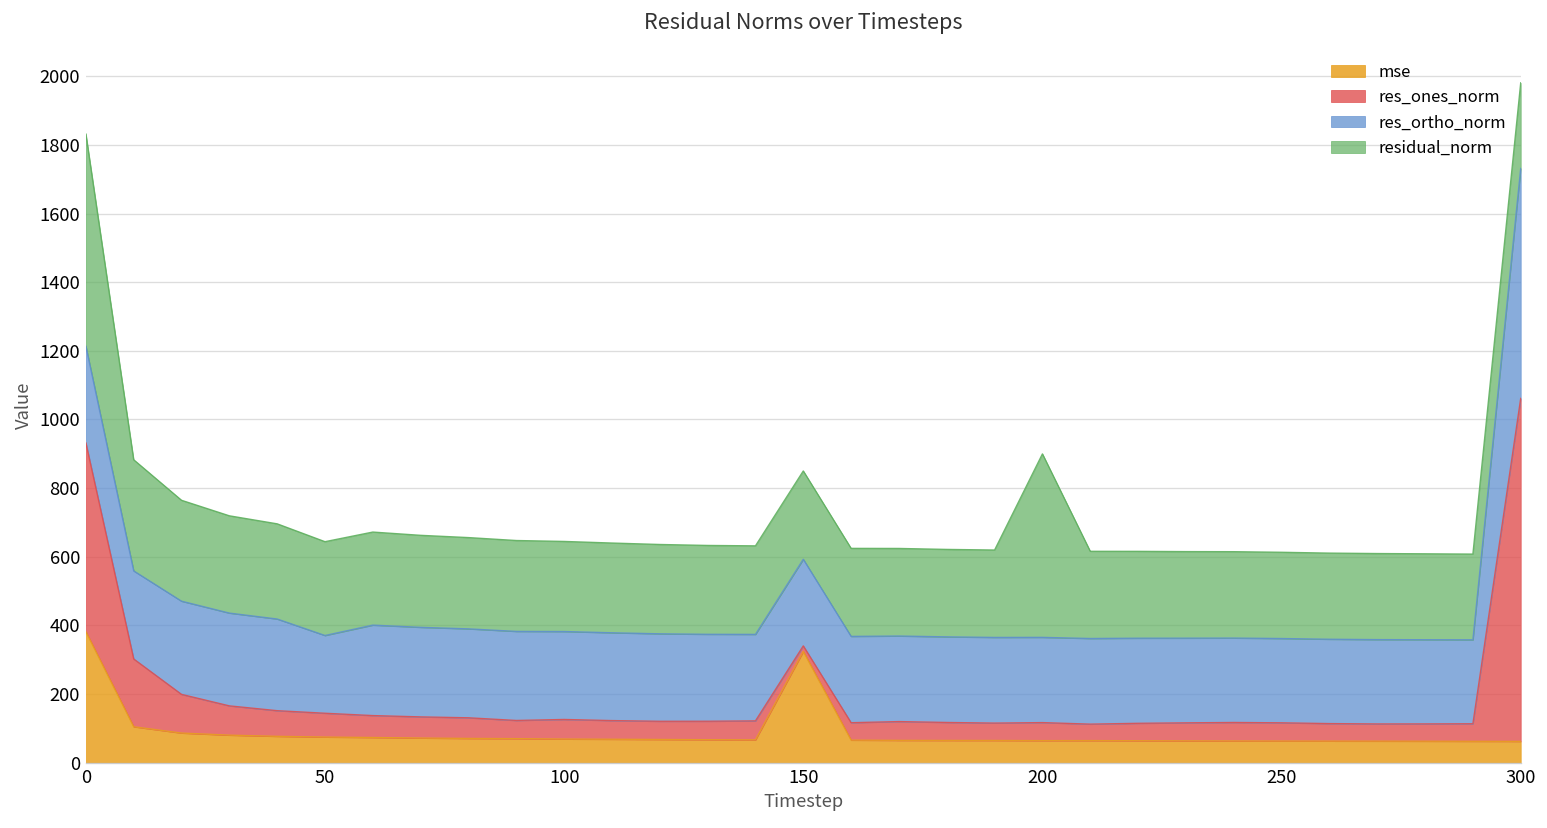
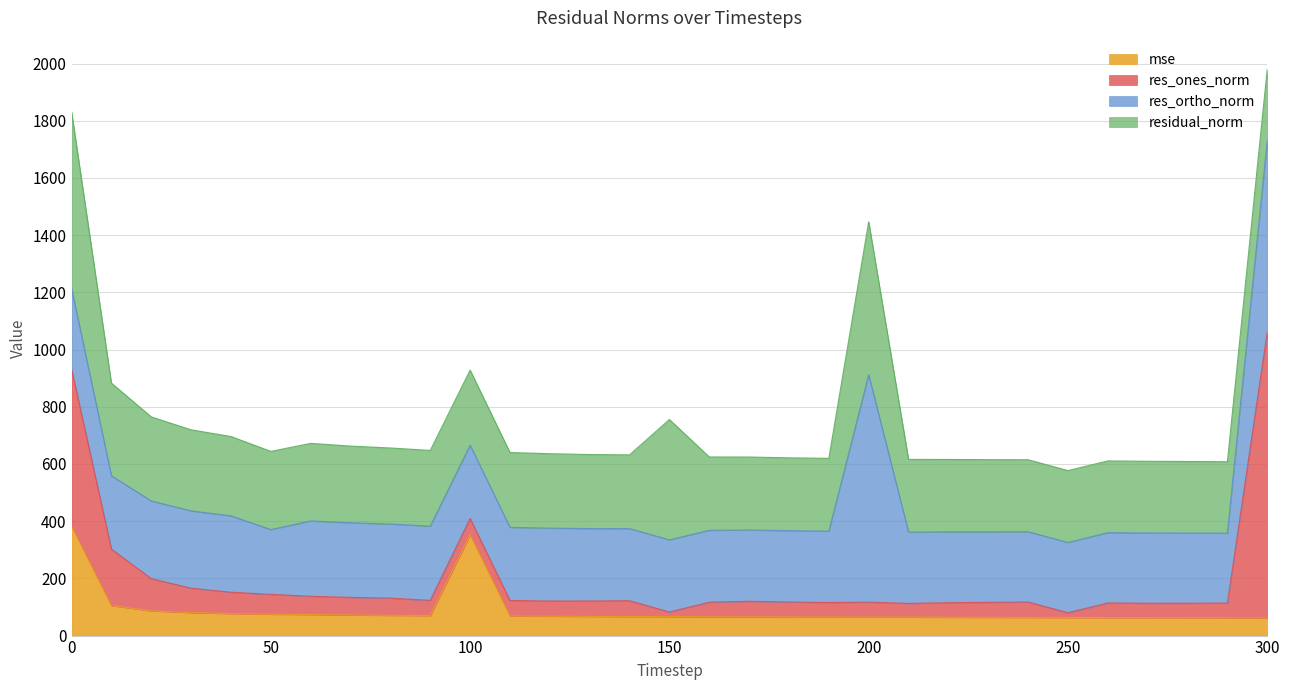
  {
    "mse": {
      "0": 380,
      "50": 70,
-     "100": 70,
-     "150": 320,
+     "100": 350,
+     "150": 70,
      "200": 60,
      "250": 60,
      "300": 60
    },
    "res_ones_norm": {
      "0": 550,
      "50": 70,
      "100": 60,
      "150": 20,
      "200": 50,
-     "250": 50,
+     "250": 20,
      "300": 1000
    },
    "res_ortho_norm": {
      "0": 280,
      "50": 230,
      "100": 260,
      "150": 250,
-     "200": 250,
+     "200": 800,
      "250": 250,
      "300": 670
    },
    "residual_norm": {
      "0": 620,
      "50": 270,
      "100": 260,
-     "150": 260,
+     "150": 420,
      "200": 530,
      "250": 250,
      "300": 250
    }
  }
